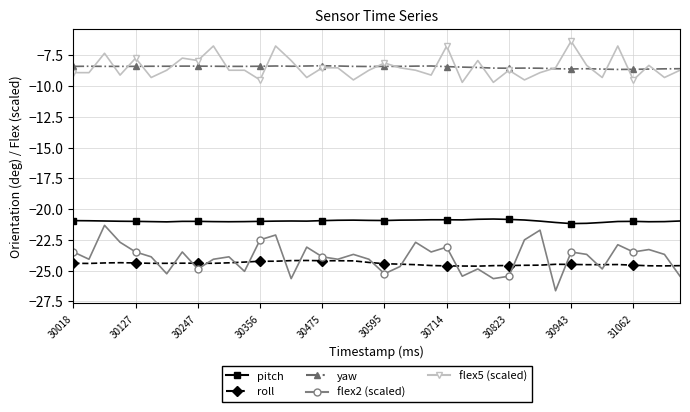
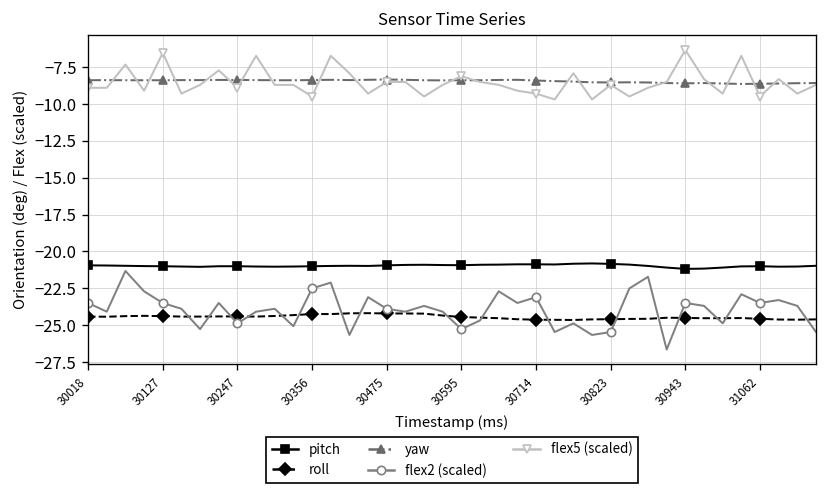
  {
    "flex5 (scaled)": {
      "30018": -8.9,
-     "30127": -7.7,
-     "30247": -7.9,
+     "30127": -6.5,
+     "30247": -8.9,
      "30356": -9.5,
      "30595": -8.1,
-     "30714": -6.7,
+     "30714": -9.3,
      "30943": -6.4,
      "31062": -9.5
    }
  }
